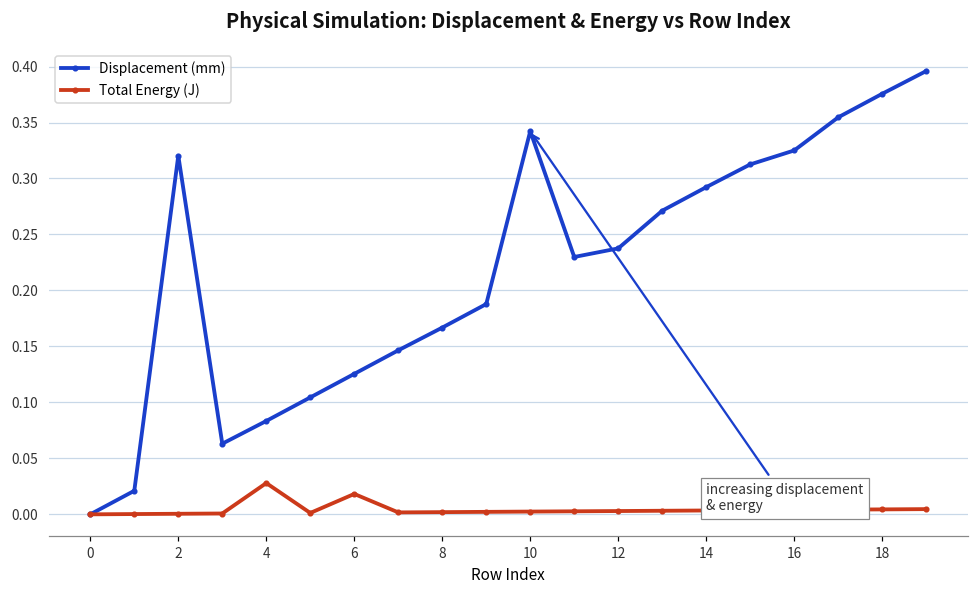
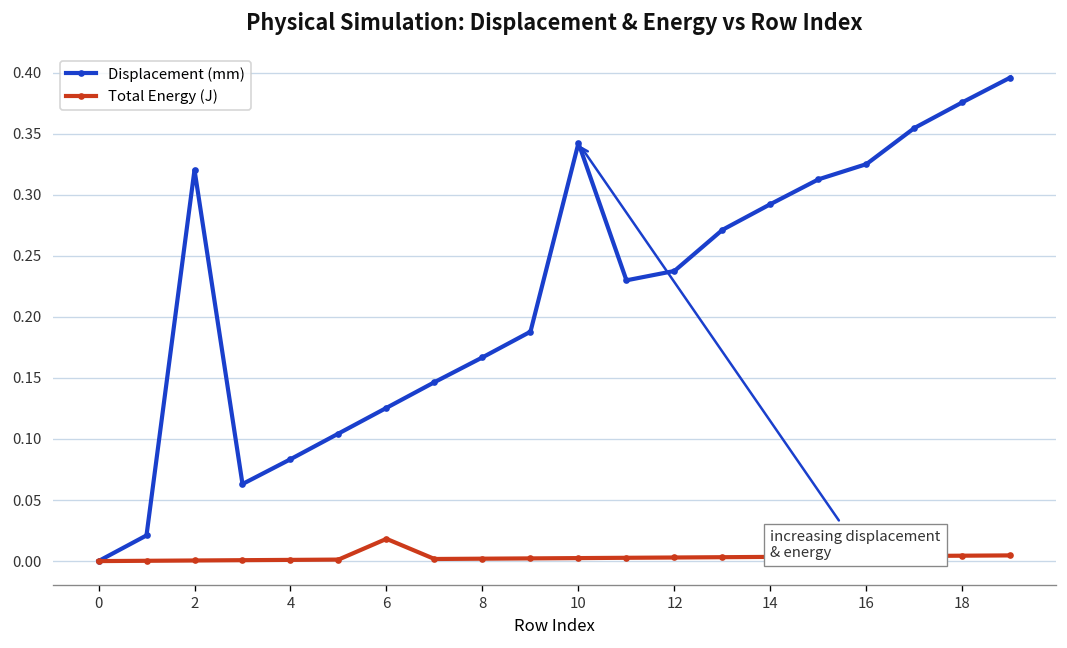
  {
    "Displacement (mm)": {
      "2": 0.320,
      "4": 0.083,
      "6": 0.125,
      "8": 0.167,
      "10": 0.342,
      "12": 0.238,
      "14": 0.292,
      "16": 0.325,
      "18": 0.376
    },
    "Total Energy (J)": {
      "2": 0.000,
-     "4": 0.028,
+     "4": 0.001,
      "6": 0.018,
      "8": 0.002,
      "10": 0.002,
      "12": 0.003,
      "18": 0.004
    }
  }
